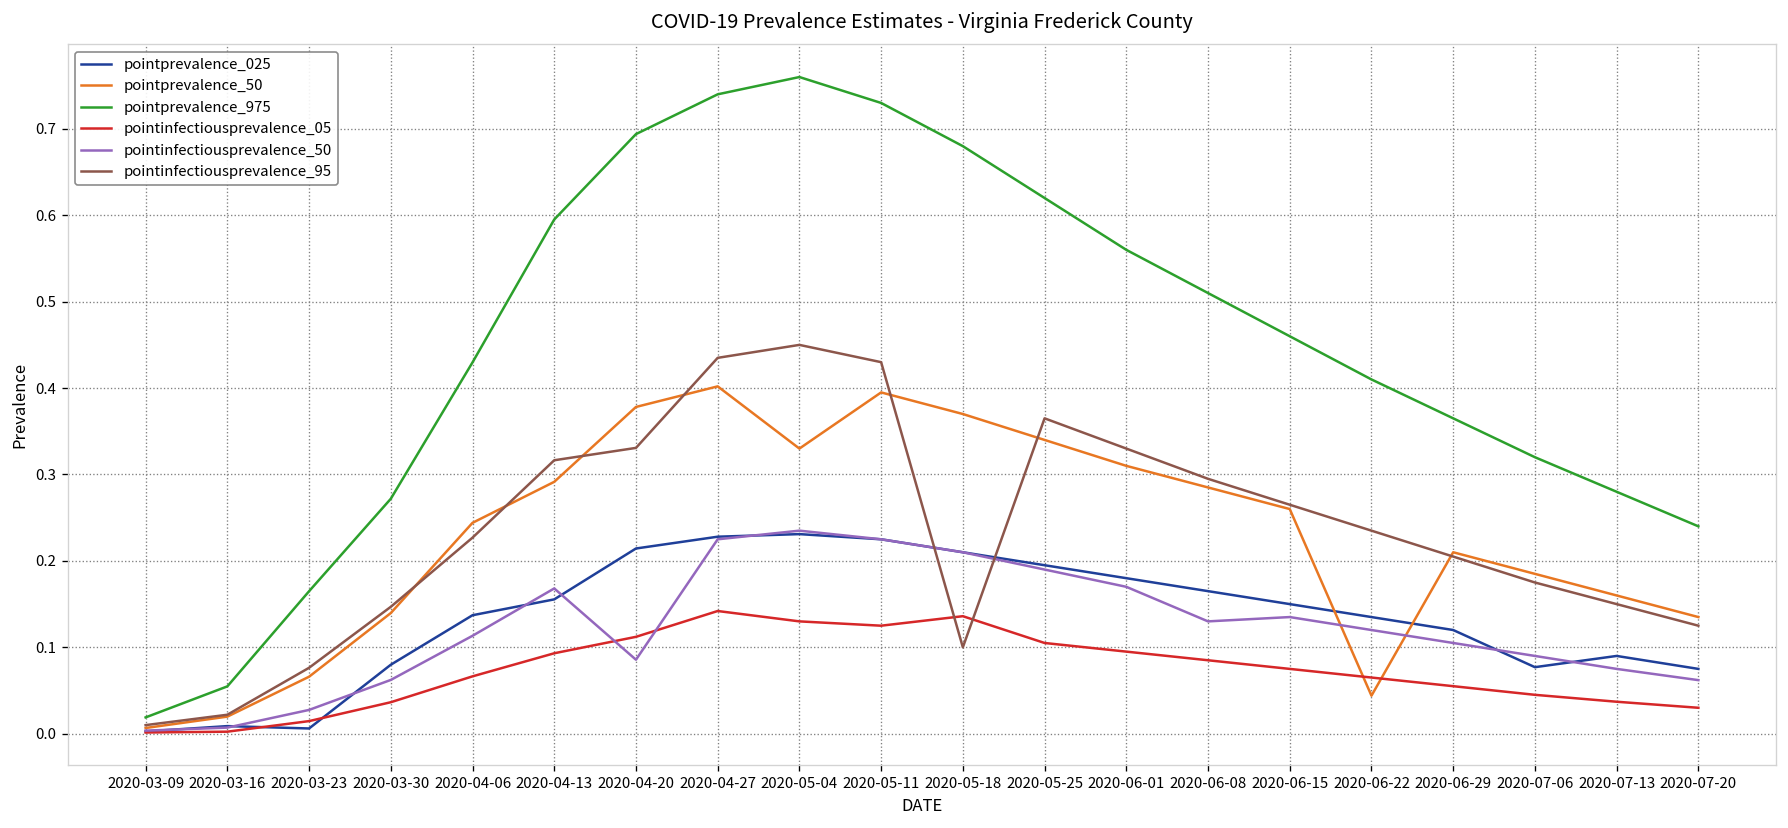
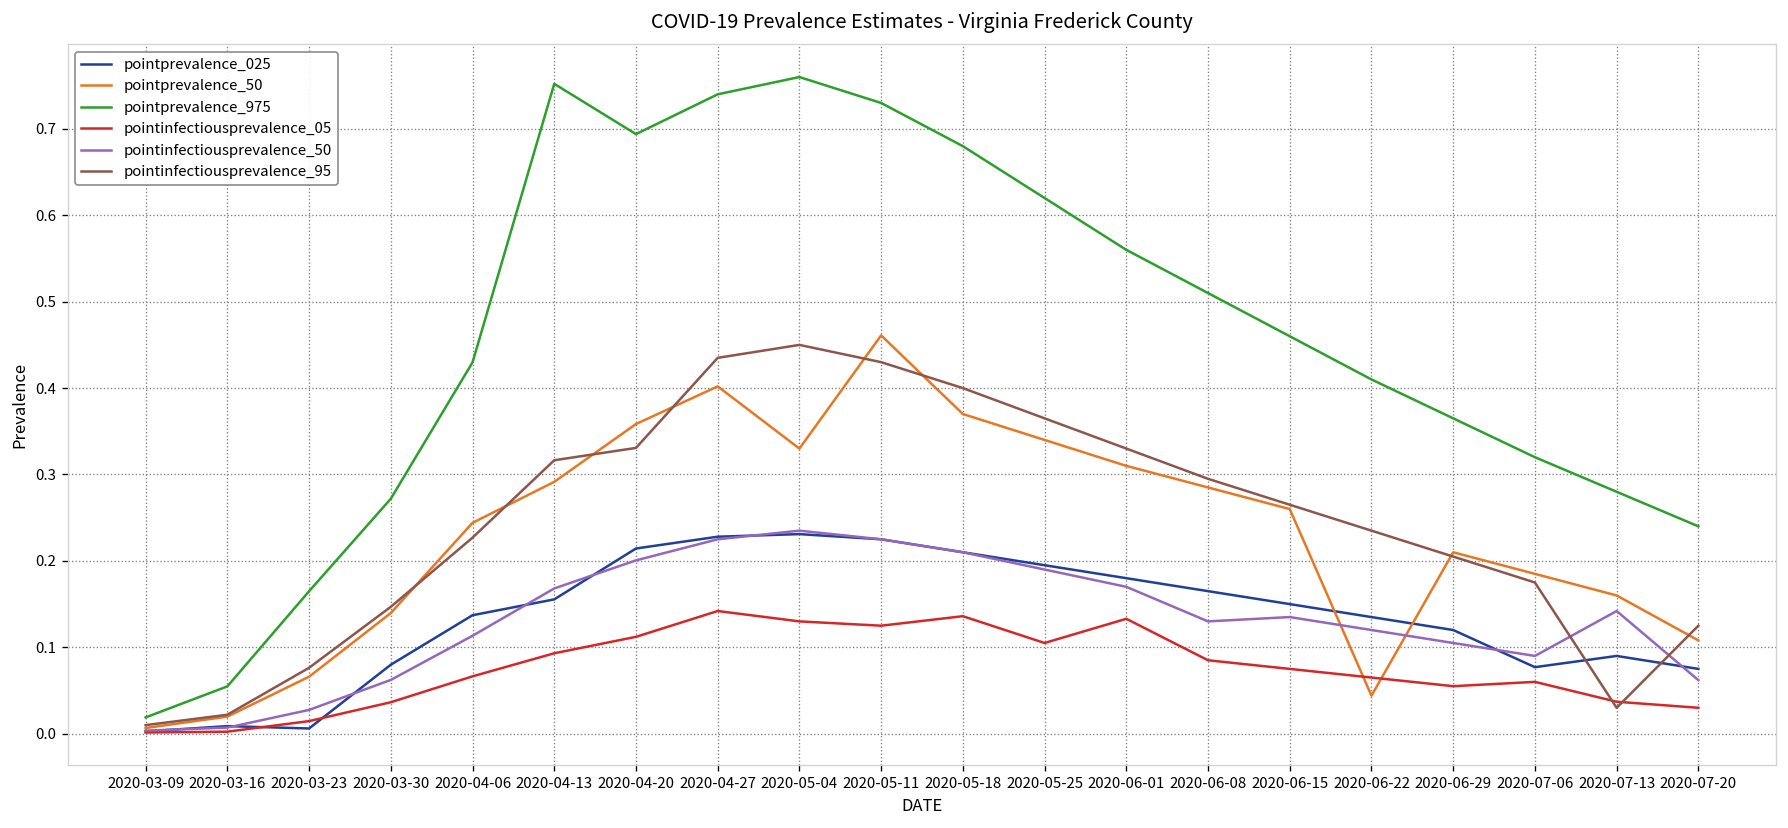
  {
    "pointprevalence_025": {
      "2020-03-23": 0.01,
      "2020-03-30": 0.08,
      "2020-04-06": 0.14,
      "2020-04-13": 0.16,
      "2020-04-20": 0.21,
      "2020-05-04": 0.23,
      "2020-05-25": 0.20,
      "2020-06-01": 0.18,
      "2020-06-08": 0.17,
      "2020-06-15": 0.15,
      "2020-06-22": 0.14,
      "2020-06-29": 0.12,
      "2020-07-06": 0.08,
      "2020-07-13": 0.09,
      "2020-07-20": 0.08
    },
    "pointprevalence_50": {
      "2020-03-23": 0.07,
      "2020-03-30": 0.14,
      "2020-04-06": 0.24,
      "2020-04-13": 0.29,
-     "2020-04-20": 0.38,
+     "2020-04-20": 0.36,
      "2020-04-27": 0.40,
      "2020-05-04": 0.33,
-     "2020-05-11": 0.40,
+     "2020-05-11": 0.46,
      "2020-05-18": 0.37,
      "2020-05-25": 0.34,
      "2020-06-01": 0.31,
      "2020-06-08": 0.29,
      "2020-06-15": 0.26,
      "2020-06-22": 0.04,
      "2020-06-29": 0.21,
      "2020-07-06": 0.19,
      "2020-07-13": 0.16,
-     "2020-07-20": 0.14
+     "2020-07-20": 0.11
    },
    "pointprevalence_975": {
      "2020-03-09": 0.02,
      "2020-03-16": 0.05,
      "2020-03-23": 0.16,
      "2020-03-30": 0.27,
      "2020-04-06": 0.43,
-     "2020-04-13": 0.60,
+     "2020-04-13": 0.75,
      "2020-04-20": 0.69,
      "2020-04-27": 0.74,
      "2020-05-04": 0.76,
      "2020-05-11": 0.73,
      "2020-05-18": 0.68,
      "2020-05-25": 0.62,
      "2020-06-01": 0.56,
      "2020-06-08": 0.51,
      "2020-06-15": 0.46,
      "2020-06-22": 0.41,
      "2020-06-29": 0.37,
      "2020-07-06": 0.32,
      "2020-07-13": 0.28,
      "2020-07-20": 0.24
    },
    "pointinfectiousprevalence_05": {
      "2020-03-16": 0.00,
      "2020-03-23": 0.01,
      "2020-03-30": 0.04,
      "2020-04-06": 0.07,
      "2020-04-13": 0.09,
      "2020-04-20": 0.11,
      "2020-04-27": 0.14,
      "2020-05-04": 0.13,
      "2020-05-11": 0.13,
      "2020-05-18": 0.14,
      "2020-05-25": 0.11,
-     "2020-06-01": 0.10,
+     "2020-06-01": 0.13,
      "2020-06-08": 0.09,
      "2020-06-15": 0.08,
      "2020-06-22": 0.07,
      "2020-06-29": 0.06,
-     "2020-07-06": 0.05,
+     "2020-07-06": 0.06,
      "2020-07-13": 0.04,
      "2020-07-20": 0.03
    },
    "pointinfectiousprevalence_50": {
      "2020-03-23": 0.03,
      "2020-03-30": 0.06,
      "2020-04-06": 0.11,
      "2020-04-13": 0.17,
-     "2020-04-20": 0.09,
+     "2020-04-20": 0.20,
      "2020-05-04": 0.24,
      "2020-05-25": 0.19,
      "2020-06-01": 0.17,
      "2020-06-08": 0.13,
      "2020-06-15": 0.14,
      "2020-06-22": 0.12,
      "2020-06-29": 0.11,
      "2020-07-06": 0.09,
-     "2020-07-13": 0.08,
+     "2020-07-13": 0.14,
      "2020-07-20": 0.06
    },
    "pointinfectiousprevalence_95": {
      "2020-03-23": 0.08,
      "2020-03-30": 0.15,
      "2020-04-06": 0.23,
      "2020-04-13": 0.32,
      "2020-04-20": 0.33,
      "2020-04-27": 0.44,
      "2020-05-04": 0.45,
      "2020-05-11": 0.43,
-     "2020-05-18": 0.1,
+     "2020-05-18": 0.4,
      "2020-05-25": 0.37,
      "2020-06-01": 0.33,
      "2020-06-08": 0.30,
      "2020-06-15": 0.27,
      "2020-06-22": 0.24,
      "2020-06-29": 0.21,
      "2020-07-06": 0.18,
-     "2020-07-13": 0.15,
+     "2020-07-13": 0.03,
      "2020-07-20": 0.13
    }
  }
